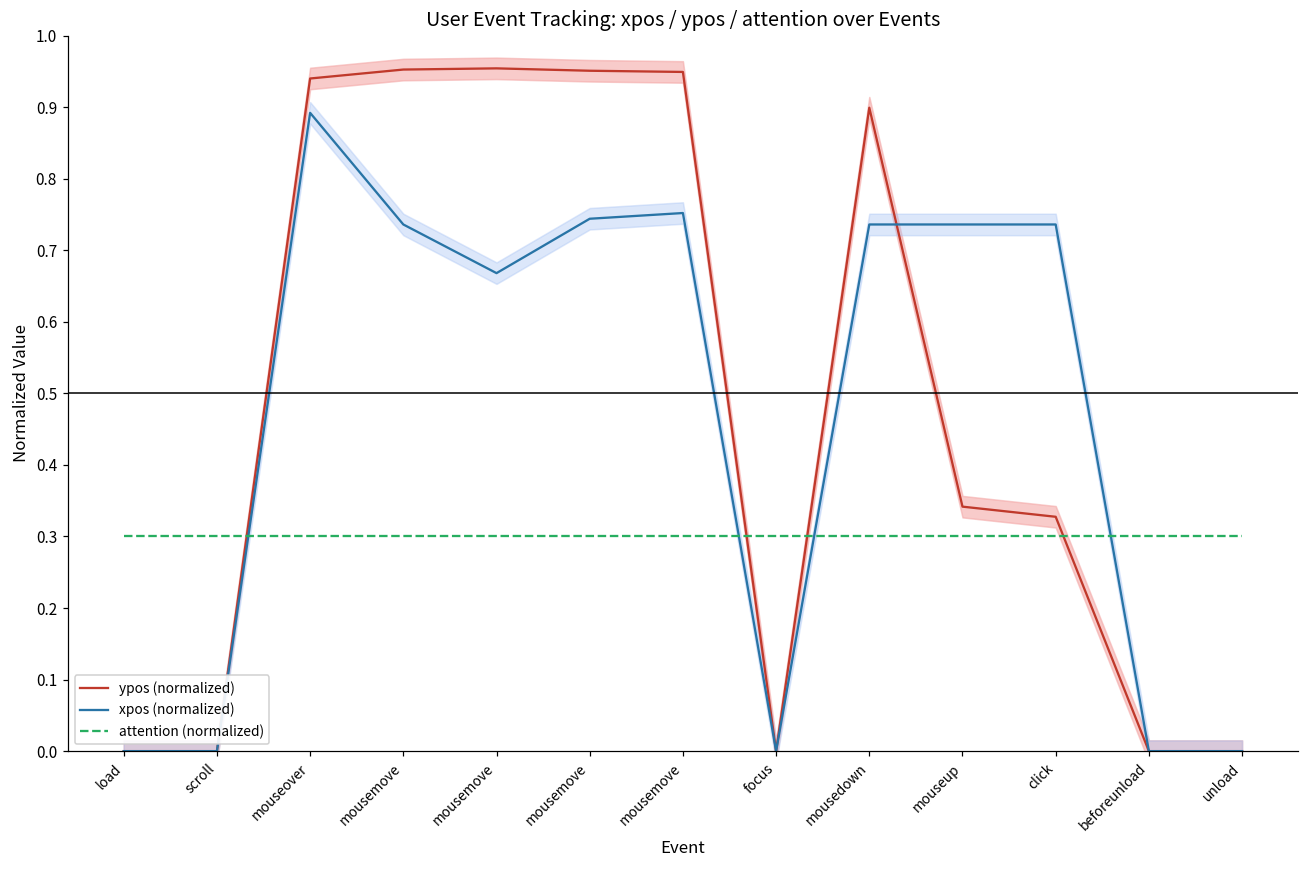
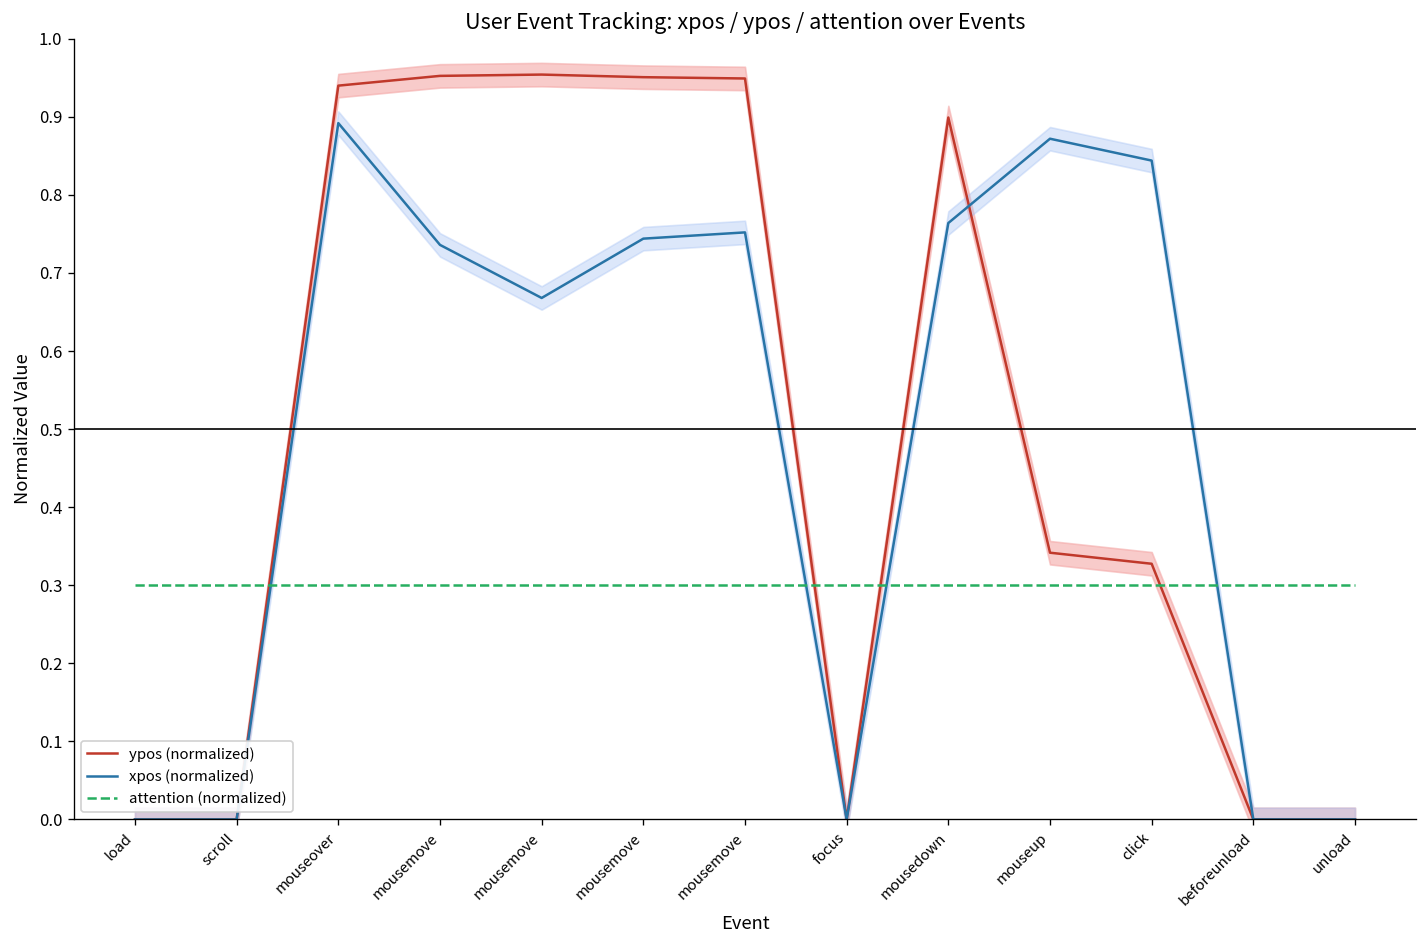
  {
    "ypos (normalized)": {
      "mouseover": 0.94,
      "mousedown": 0.90,
      "mouseup": 0.34,
      "click": 0.33
    },
    "xpos (normalized)": {
      "mouseover": 0.89,
-     "mousedown": 0.74,
-     "mouseup": 0.74,
-     "click": 0.74
+     "mousedown": 0.76,
+     "mouseup": 0.87,
+     "click": 0.84
    },
    "attention (normalized)": {
      "load": 0.30,
      "scroll": 0.30,
      "mouseover": 0.30,
      "focus": 0.30,
      "mousedown": 0.30,
      "mouseup": 0.30,
      "click": 0.30,
      "beforeunload": 0.30,
      "unload": 0.30
    }
  }
